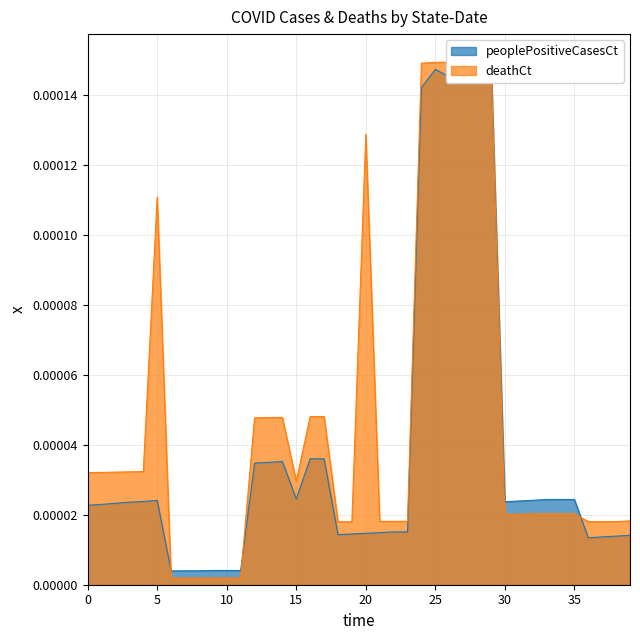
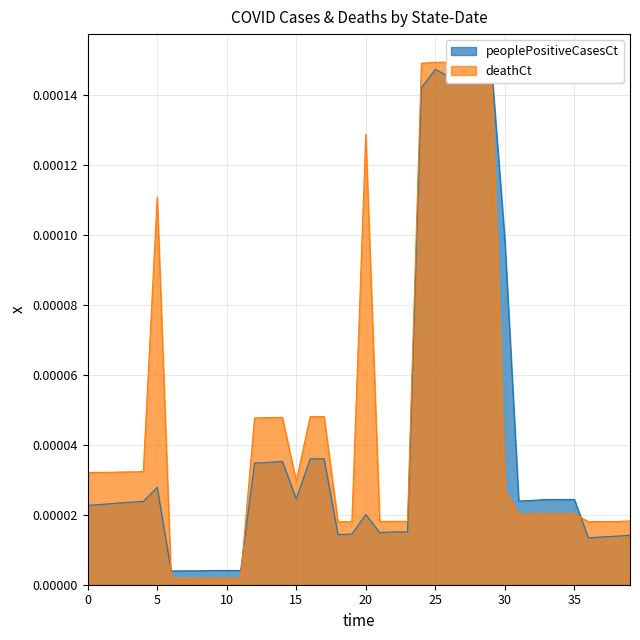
  {
    "peoplePositiveCasesCt": {
      "0": 0.000023,
-     "5": 0.000024,
+     "5": 0.000028,
      "10": 0.000004,
      "15": 0.000025,
-     "20": 0.000015,
+     "20": 0.000020,
      "25": 0.000147,
-     "30": 0.000024,
+     "30": 0.000099,
      "35": 0.000024
    },
    "deathCt": {
      "0": 0.000032,
      "5": 0.000111,
      "10": 0.000002,
      "15": 0.000030,
      "20": 0.000129,
      "25": 0.000149,
-     "30": 0.000020,
+     "30": 0.000027,
      "35": 0.000020
    }
  }
